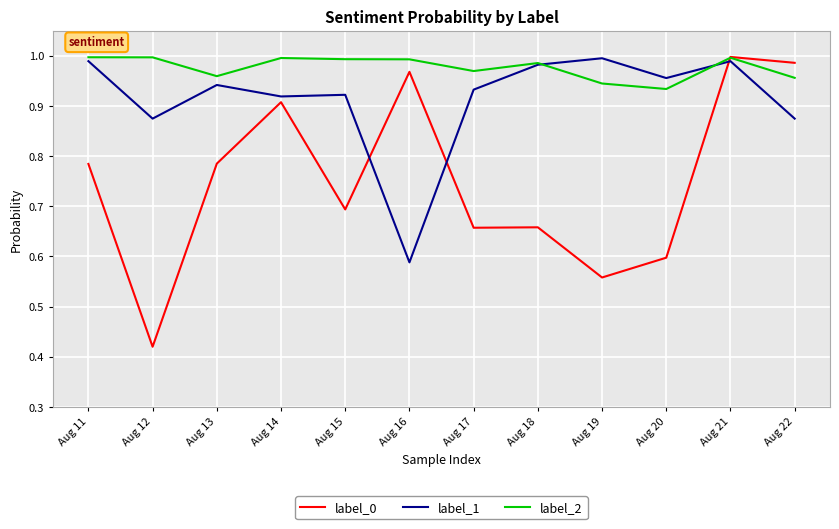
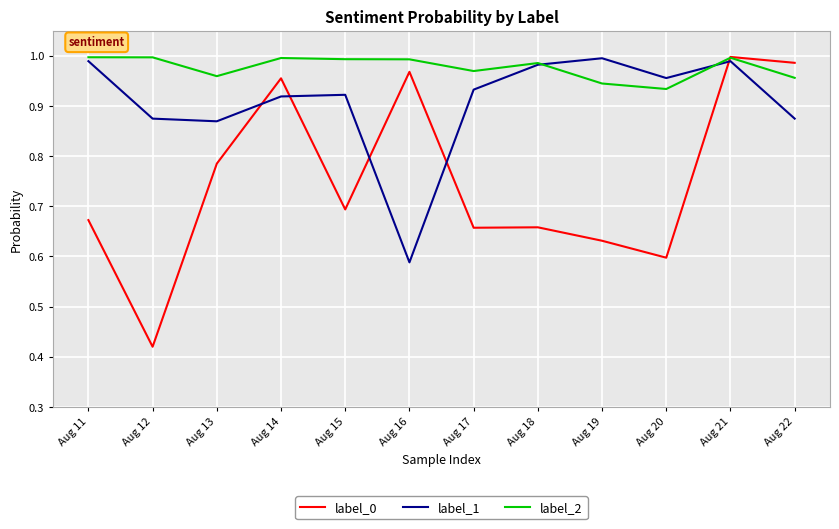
  {
    "label_0": {
-     "Aug 11": 0.78,
+     "Aug 11": 0.67,
      "Aug 12": 0.42,
      "Aug 13": 0.79,
-     "Aug 14": 0.91,
+     "Aug 14": 0.96,
      "Aug 15": 0.69,
      "Aug 16": 0.97,
      "Aug 17": 0.66,
      "Aug 18": 0.66,
-     "Aug 19": 0.56,
+     "Aug 19": 0.63,
      "Aug 20": 0.60,
      "Aug 22": 0.99
    },
    "label_1": {
      "Aug 11": 0.99,
      "Aug 12": 0.87,
-     "Aug 13": 0.94,
+     "Aug 13": 0.87,
      "Aug 14": 0.92,
      "Aug 15": 0.92,
      "Aug 16": 0.59,
      "Aug 17": 0.93,
      "Aug 19": 1.00,
      "Aug 20": 0.96,
      "Aug 21": 0.99,
      "Aug 22": 0.87
    },
    "label_2": {
      "Aug 11": 1.00,
      "Aug 12": 1.00,
      "Aug 13": 0.96,
      "Aug 14": 1.00,
      "Aug 15": 0.99,
      "Aug 16": 0.99,
      "Aug 17": 0.97,
      "Aug 19": 0.94,
      "Aug 20": 0.93,
      "Aug 22": 0.96
    }
  }
